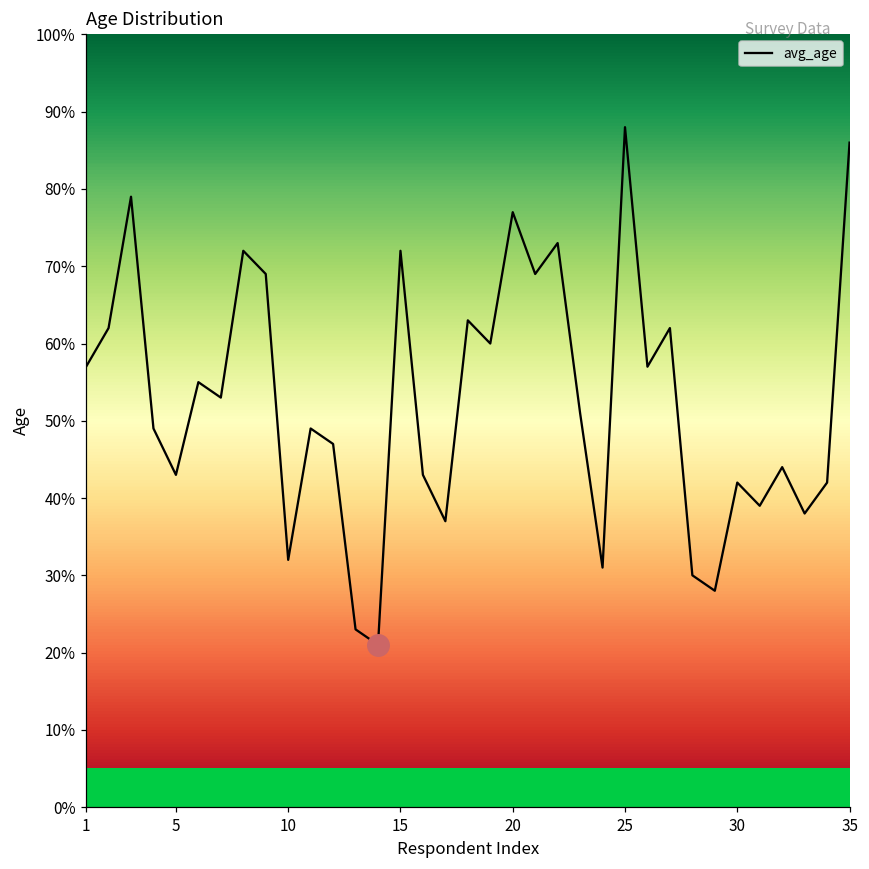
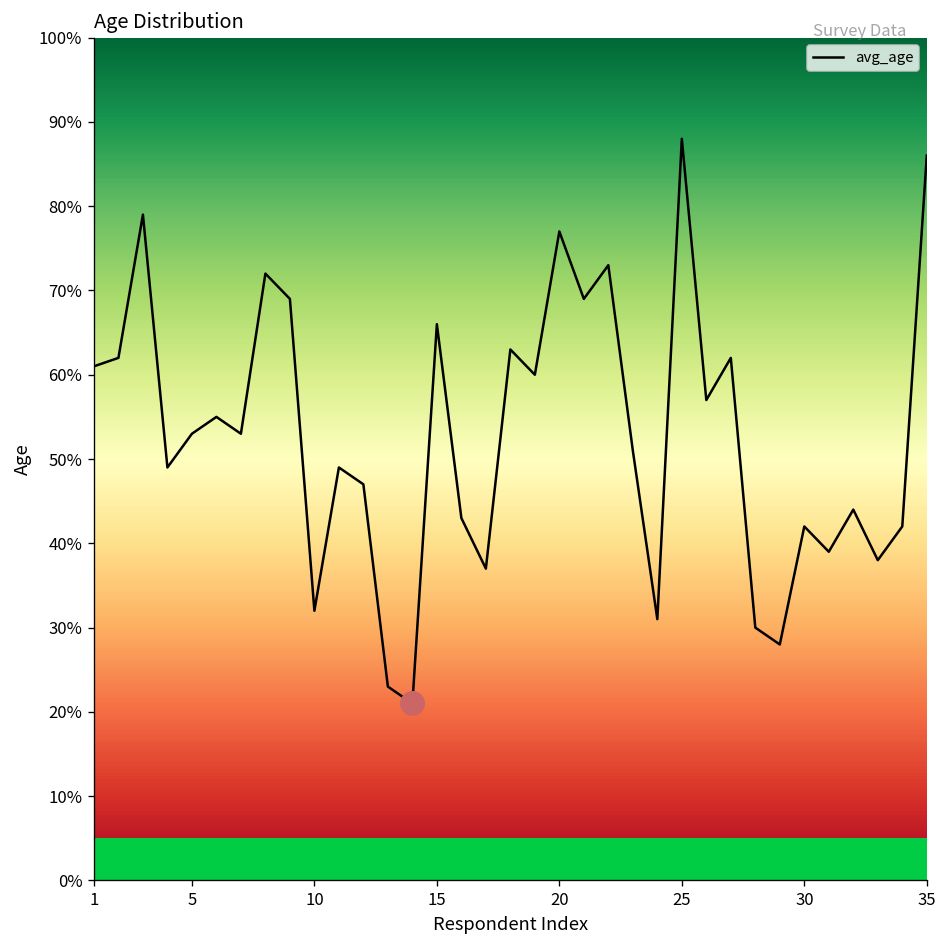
  {
    "avg_age": {
-     "1": "57%",
-     "5": "43%",
+     "1": "61%",
+     "5": "53%",
      "10": "32%",
-     "15": "72%",
+     "15": "66%",
      "20": "77%",
      "25": "88%",
      "30": "42%",
      "35": "86%"
    }
  }
